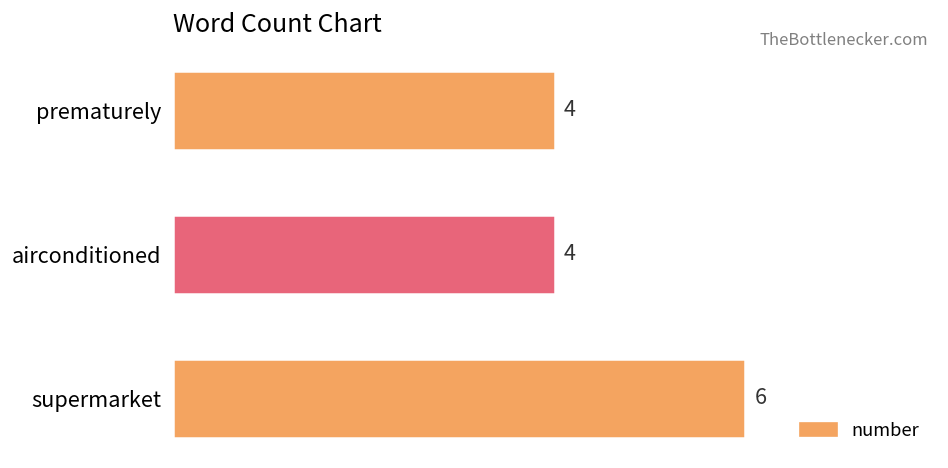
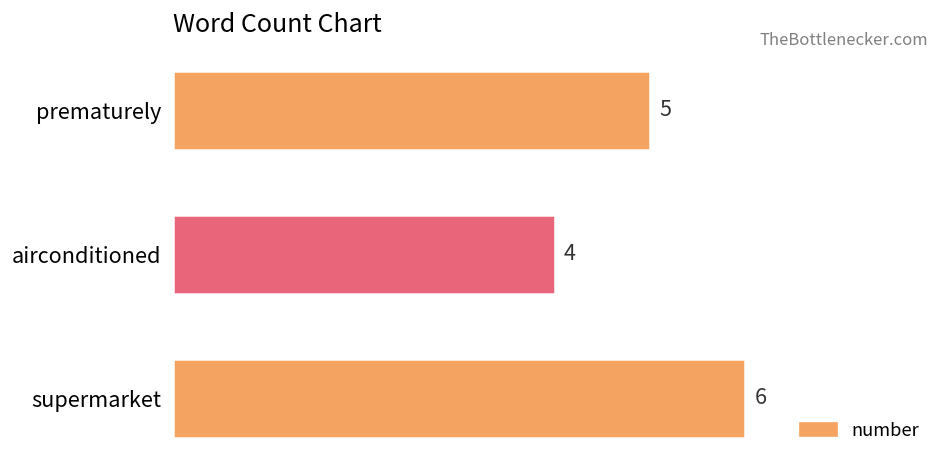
  {
-   "prematurely": 4,
+   "prematurely": 5,
    "airconditioned": 4,
    "supermarket": 6
  }
